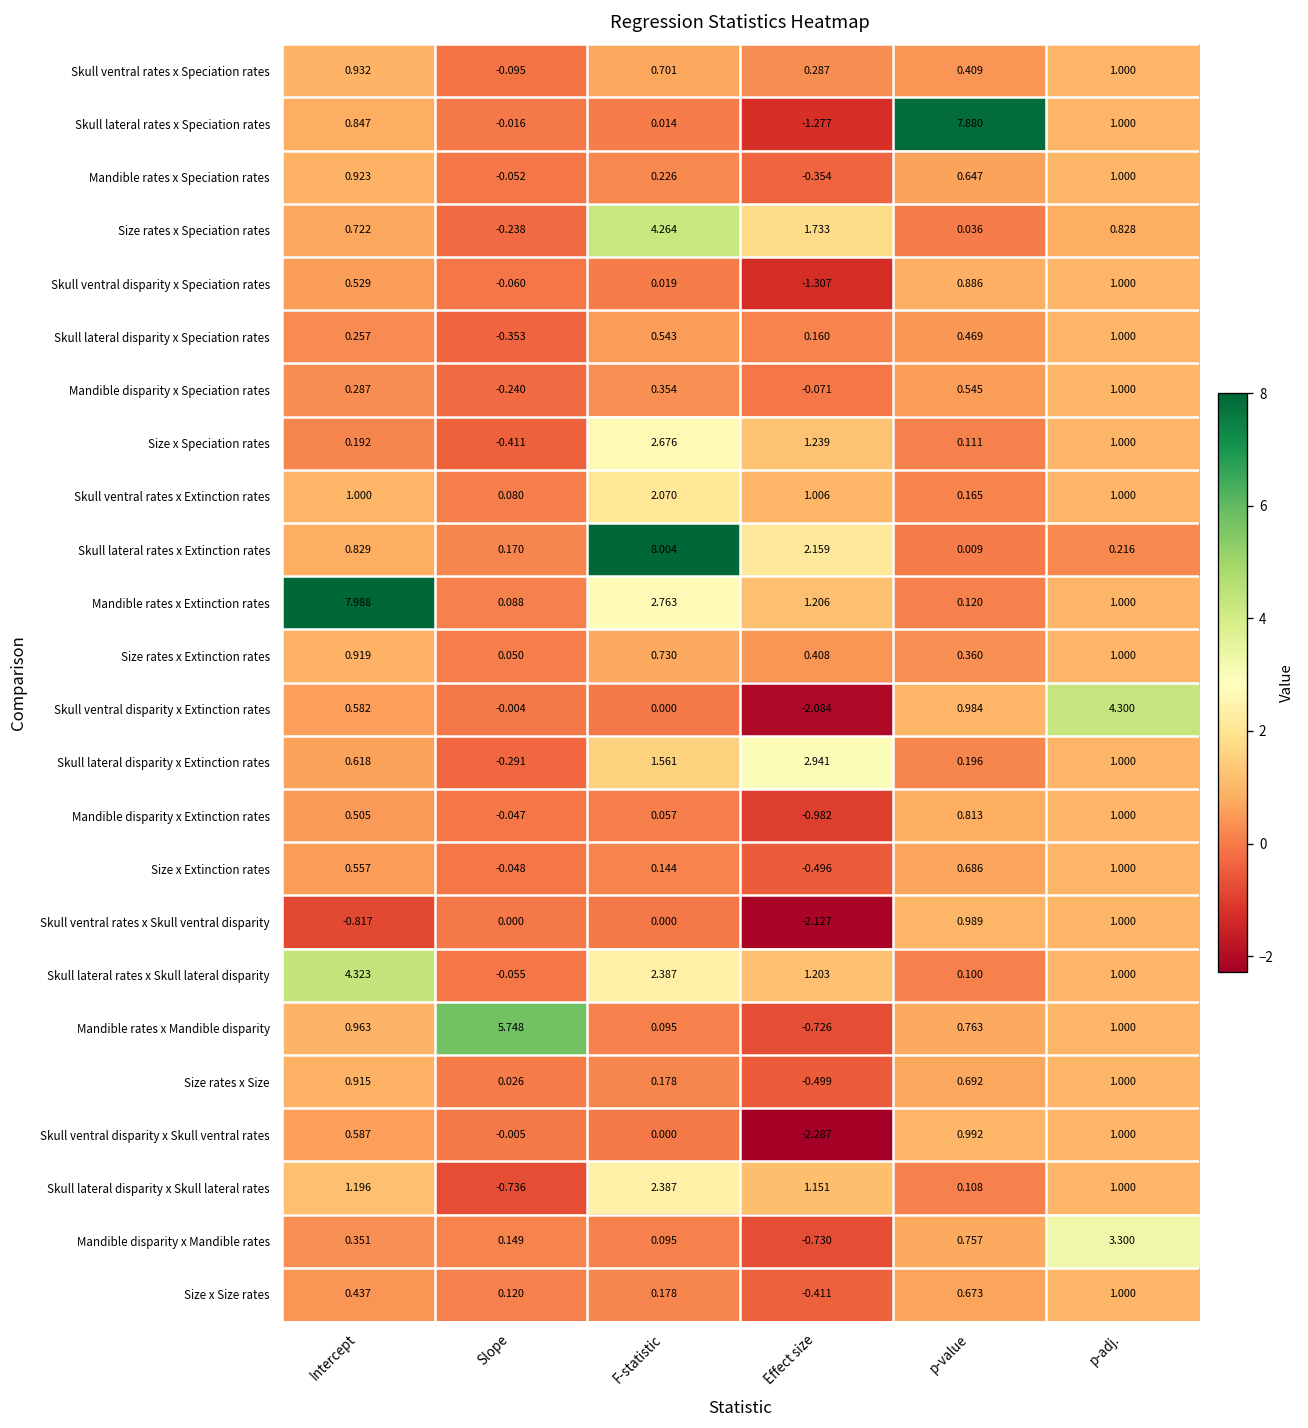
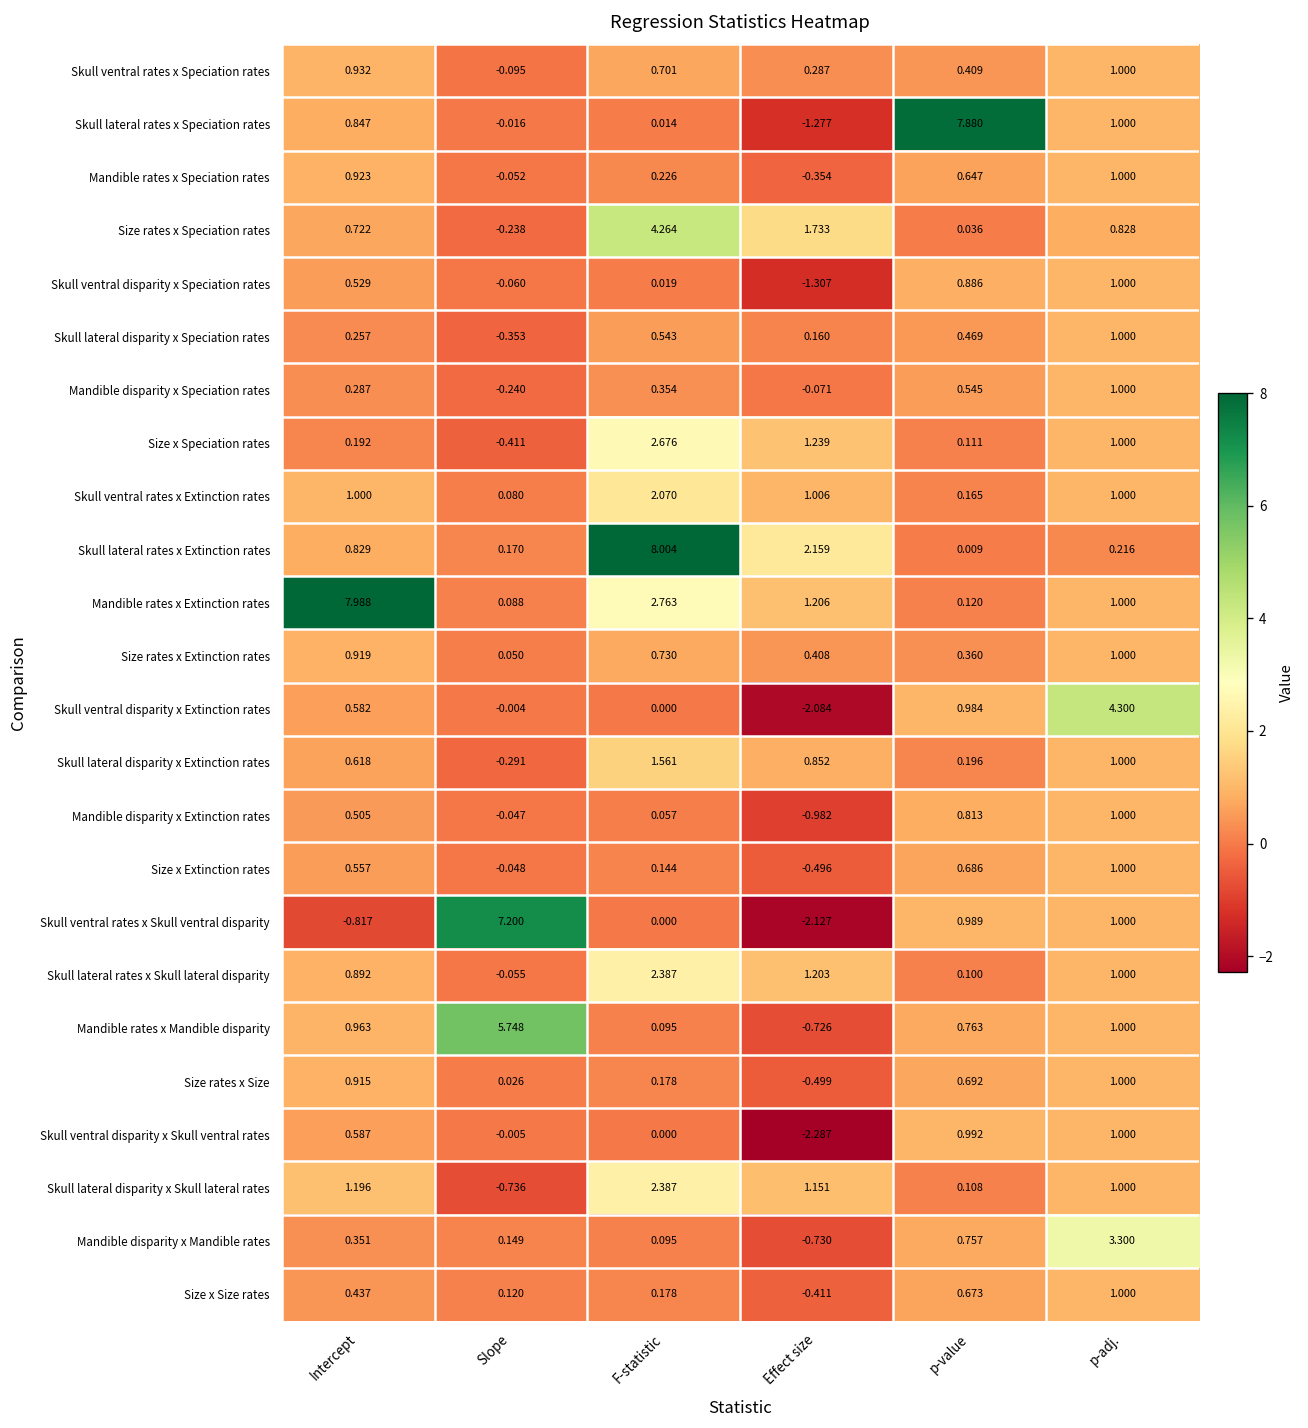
  {
    "Skull ventral rates x Speciation rates": {
      "Intercept": 0.932,
      "Slope": -0.095,
      "F-statistic": 0.701,
      "Effect size": 0.287,
      "p-value": 0.409,
      "p-adj.": 1.000
    },
    "Skull lateral rates x Speciation rates": {
      "Intercept": 0.847,
      "Slope": -0.016,
      "F-statistic": 0.014,
      "Effect size": -1.277,
      "p-value": 7.880,
      "p-adj.": 1.000
    },
    "Mandible rates x Speciation rates": {
      "Intercept": 0.923,
      "Slope": -0.052,
      "F-statistic": 0.226,
      "Effect size": -0.354,
      "p-value": 0.647,
      "p-adj.": 1.000
    },
    "Size rates x Speciation rates": {
      "Intercept": 0.722,
      "Slope": -0.238,
      "F-statistic": 4.264,
      "Effect size": 1.733,
      "p-value": 0.036,
      "p-adj.": 0.828
    },
    "Skull ventral disparity x Speciation rates": {
      "Intercept": 0.529,
      "Slope": -0.060,
      "F-statistic": 0.019,
      "Effect size": -1.307,
      "p-value": 0.886,
      "p-adj.": 1.000
    },
    "Skull lateral disparity x Speciation rates": {
      "Intercept": 0.257,
      "Slope": -0.353,
      "F-statistic": 0.543,
      "Effect size": 0.160,
      "p-value": 0.469,
      "p-adj.": 1.000
    },
    "Mandible disparity x Speciation rates": {
      "Intercept": 0.287,
      "Slope": -0.240,
      "F-statistic": 0.354,
      "Effect size": -0.071,
      "p-value": 0.545,
      "p-adj.": 1.000
    },
    "Size x Speciation rates": {
      "Intercept": 0.192,
      "Slope": -0.411,
      "F-statistic": 2.676,
      "Effect size": 1.239,
      "p-value": 0.111,
      "p-adj.": 1.000
    },
    "Skull ventral rates x Extinction rates": {
      "Intercept": 1.000,
      "Slope": 0.080,
      "F-statistic": 2.070,
      "Effect size": 1.006,
      "p-value": 0.165,
      "p-adj.": 1.000
    },
    "Skull lateral rates x Extinction rates": {
      "Intercept": 0.829,
      "Slope": 0.170,
      "F-statistic": 8.004,
      "Effect size": 2.159,
      "p-value": 0.009,
      "p-adj.": 0.216
    },
    "Mandible rates x Extinction rates": {
      "Intercept": 7.988,
      "Slope": 0.088,
      "F-statistic": 2.763,
      "Effect size": 1.206,
      "p-value": 0.120,
      "p-adj.": 1.000
    },
    "Size rates x Extinction rates": {
      "Intercept": 0.919,
      "Slope": 0.050,
      "F-statistic": 0.730,
      "Effect size": 0.408,
      "p-value": 0.360,
      "p-adj.": 1.000
    },
    "Skull ventral disparity x Extinction rates": {
      "Intercept": 0.582,
      "Slope": -0.004,
      "F-statistic": 0.000,
      "Effect size": -2.084,
      "p-value": 0.984,
      "p-adj.": 4.300
    },
    "Skull lateral disparity x Extinction rates": {
      "Intercept": 0.618,
      "Slope": -0.291,
      "F-statistic": 1.561,
-     "Effect size": 2.941,
+     "Effect size": 0.852,
      "p-value": 0.196,
      "p-adj.": 1.000
    },
    "Mandible disparity x Extinction rates": {
      "Intercept": 0.505,
      "Slope": -0.047,
      "F-statistic": 0.057,
      "Effect size": -0.982,
      "p-value": 0.813,
      "p-adj.": 1.000
    },
    "Size x Extinction rates": {
      "Intercept": 0.557,
      "Slope": -0.048,
      "F-statistic": 0.144,
      "Effect size": -0.496,
      "p-value": 0.686,
      "p-adj.": 1.000
    },
    "Skull ventral rates x Skull ventral disparity": {
      "Intercept": -0.817,
-     "Slope": 0.000,
+     "Slope": 7.200,
      "F-statistic": 0.000,
      "Effect size": -2.127,
      "p-value": 0.989,
      "p-adj.": 1.000
    },
    "Skull lateral rates x Skull lateral disparity": {
-     "Intercept": 4.323,
+     "Intercept": 0.892,
      "Slope": -0.055,
      "F-statistic": 2.387,
      "Effect size": 1.203,
      "p-value": 0.100,
      "p-adj.": 1.000
    },
    "Mandible rates x Mandible disparity": {
      "Intercept": 0.963,
      "Slope": 5.748,
      "F-statistic": 0.095,
      "Effect size": -0.726,
      "p-value": 0.763,
      "p-adj.": 1.000
    },
    "Size rates x Size": {
      "Intercept": 0.915,
      "Slope": 0.026,
      "F-statistic": 0.178,
      "Effect size": -0.499,
      "p-value": 0.692,
      "p-adj.": 1.000
    },
    "Skull ventral disparity x Skull ventral rates": {
      "Intercept": 0.587,
      "Slope": -0.005,
      "F-statistic": 0.000,
      "Effect size": -2.287,
      "p-value": 0.992,
      "p-adj.": 1.000
    },
    "Skull lateral disparity x Skull lateral rates": {
      "Intercept": 1.196,
      "Slope": -0.736,
      "F-statistic": 2.387,
      "Effect size": 1.151,
      "p-value": 0.108,
      "p-adj.": 1.000
    },
    "Mandible disparity x Mandible rates": {
      "Intercept": 0.351,
      "Slope": 0.149,
      "F-statistic": 0.095,
      "Effect size": -0.730,
      "p-value": 0.757,
      "p-adj.": 3.300
    },
    "Size x Size rates": {
      "Intercept": 0.437,
      "Slope": 0.120,
      "F-statistic": 0.178,
      "Effect size": -0.411,
      "p-value": 0.673,
      "p-adj.": 1.000
    }
  }
